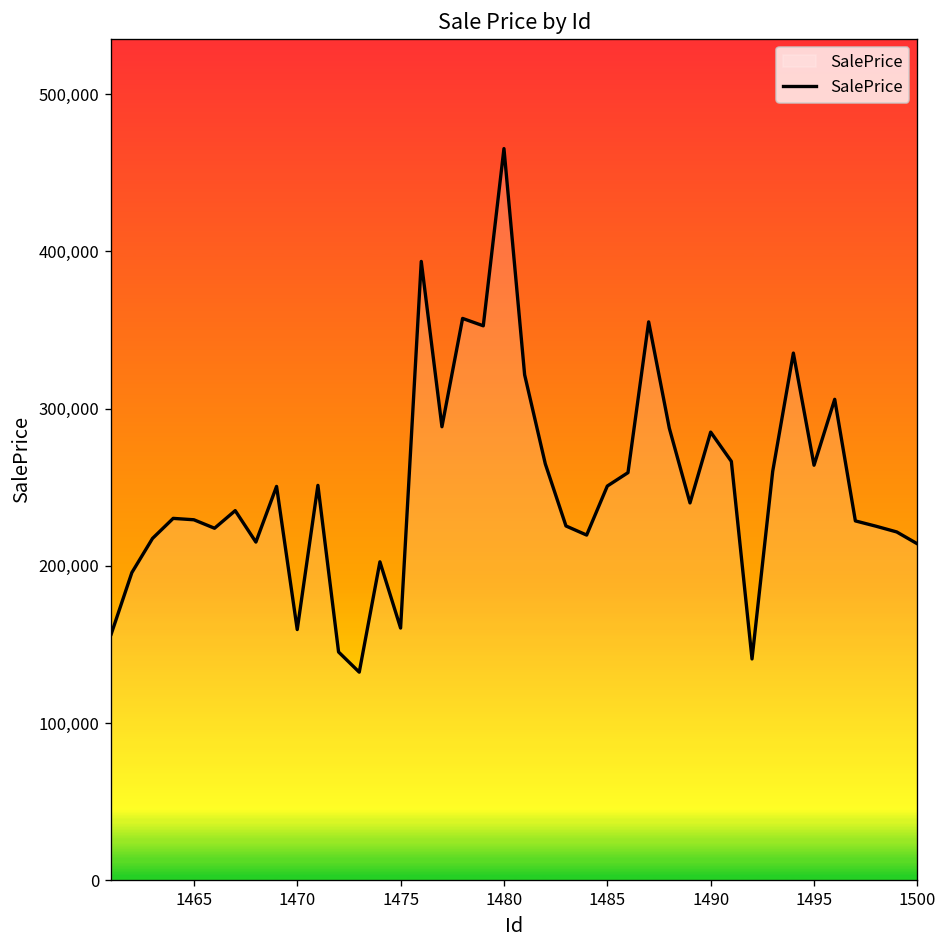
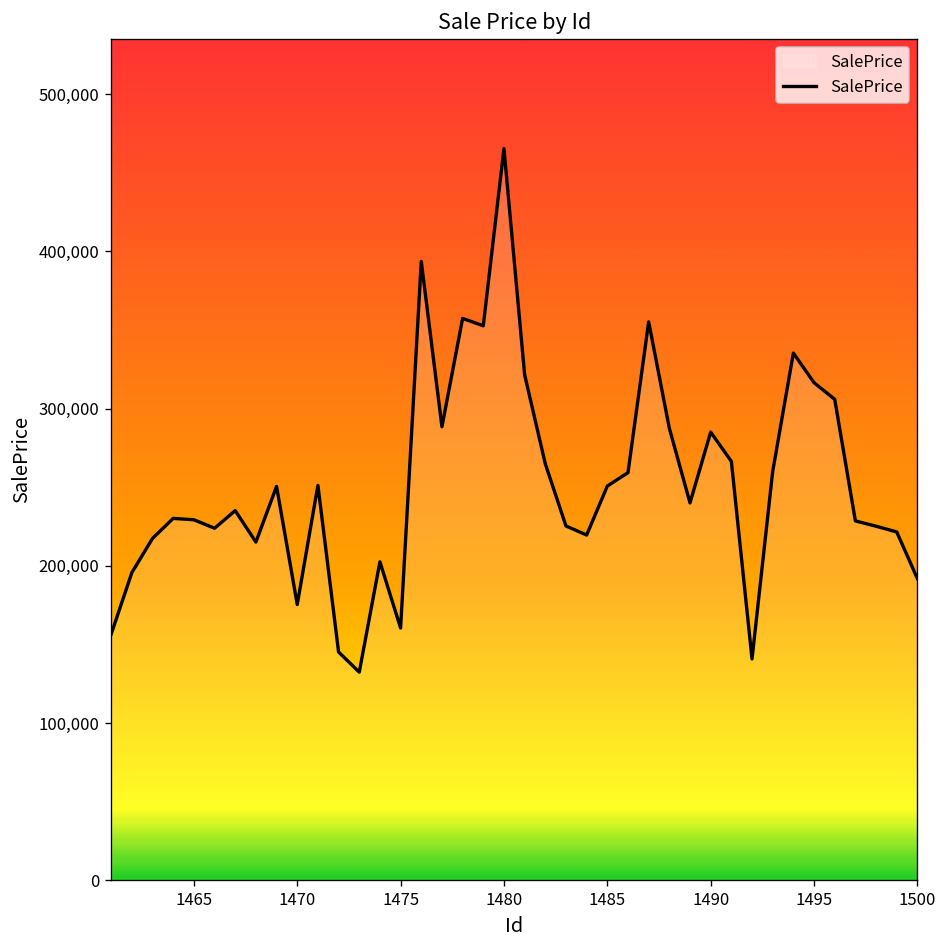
  {
    "1465": "229,000",
-   "1470": "160,000",
+   "1470": "175,000",
    "1475": "161,000",
    "1480": "465,000",
    "1485": "251,000",
    "1490": "285,000",
-   "1495": "264,000",
-   "1500": "214,000"
+   "1495": "317,000",
+   "1500": "192,000"
  }
